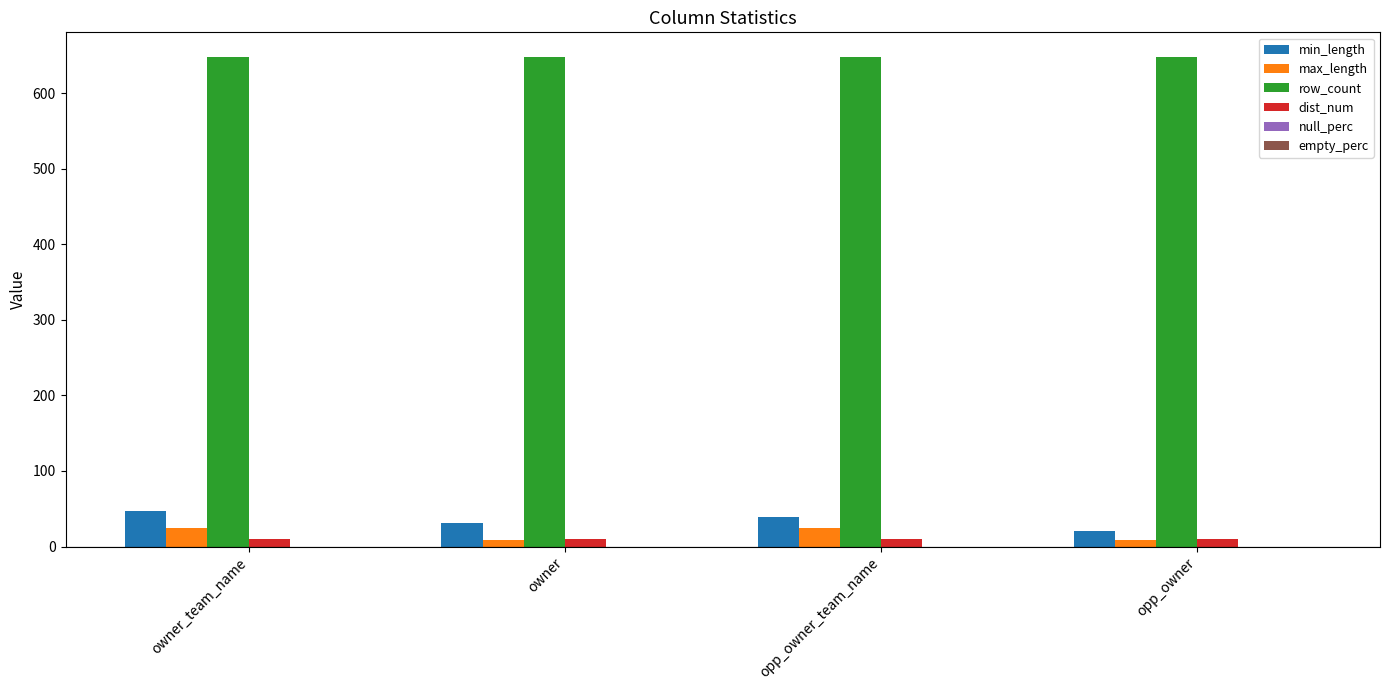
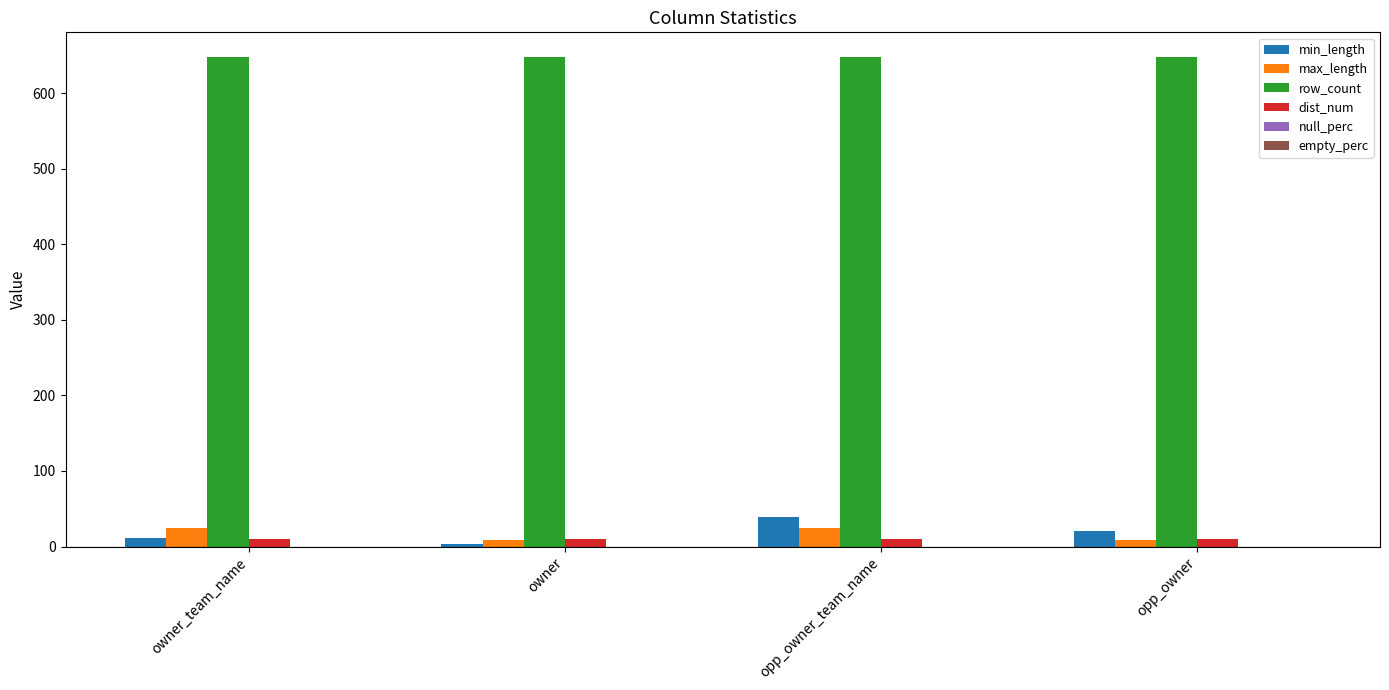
  {
    "min_length": {
-     "owner_team_name": 50,
-     "owner": 30,
+     "owner_team_name": 10,
+     "owner": 0,
      "opp_owner_team_name": 40,
      "opp_owner": 20
    },
    "max_length": {
      "owner_team_name": 20,
      "owner": 10,
      "opp_owner_team_name": 20,
      "opp_owner": 10
    },
    "row_count": {
      "owner_team_name": 650,
      "owner": 650,
      "opp_owner_team_name": 650,
      "opp_owner": 650
    },
    "dist_num": {
      "owner_team_name": 10,
      "owner": 10,
      "opp_owner_team_name": 10,
      "opp_owner": 10
    },
    "null_perc": {
      "owner_team_name": 0,
      "owner": 0,
      "opp_owner_team_name": 0,
      "opp_owner": 0
    },
    "empty_perc": {
      "owner_team_name": 0,
      "owner": 0,
      "opp_owner_team_name": 0,
      "opp_owner": 0
    }
  }
